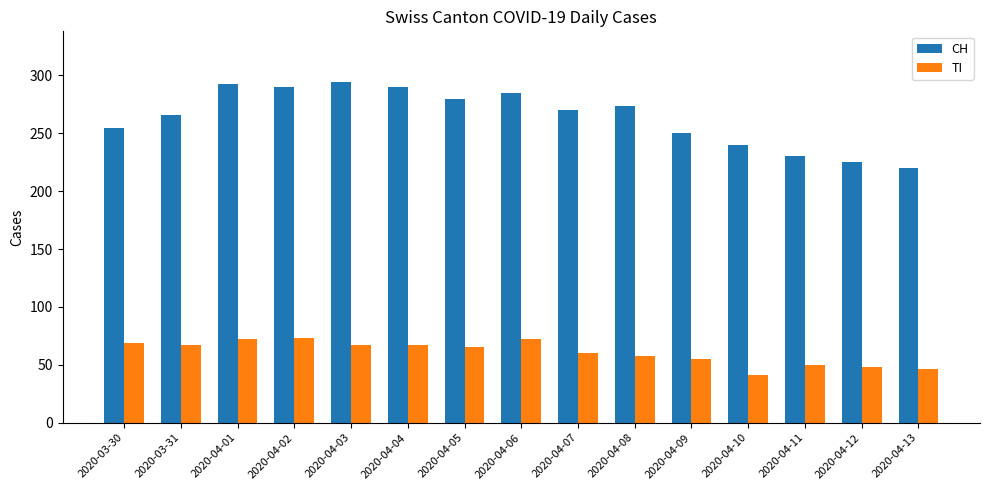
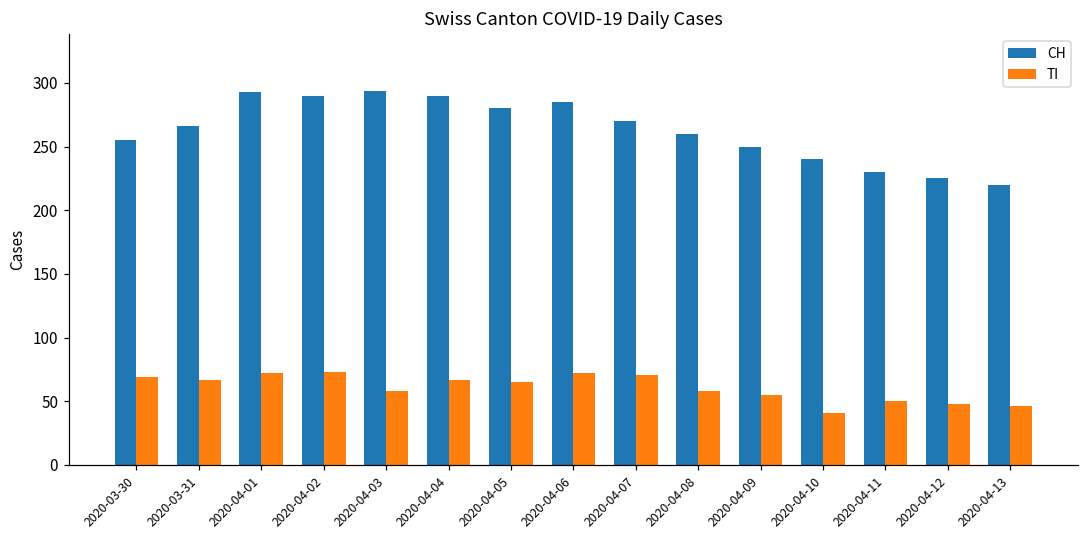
  {
    "CH": {
      "2020-03-30": 255,
      "2020-03-31": 266,
      "2020-04-01": 293,
      "2020-04-02": 290,
      "2020-04-03": 294,
      "2020-04-04": 290,
      "2020-04-05": 280,
      "2020-04-06": 285,
      "2020-04-07": 270,
-     "2020-04-08": 274,
+     "2020-04-08": 260,
      "2020-04-09": 250,
      "2020-04-10": 240,
      "2020-04-11": 230,
      "2020-04-12": 225,
      "2020-04-13": 220
    },
    "TI": {
      "2020-03-30": 69,
      "2020-03-31": 67,
      "2020-04-01": 72,
      "2020-04-02": 73,
-     "2020-04-03": 67,
+     "2020-04-03": 58,
      "2020-04-04": 67,
      "2020-04-05": 65,
      "2020-04-06": 72,
-     "2020-04-07": 60,
+     "2020-04-07": 71,
      "2020-04-08": 58,
      "2020-04-09": 55,
      "2020-04-10": 41,
      "2020-04-11": 50,
      "2020-04-12": 48,
      "2020-04-13": 46
    }
  }
